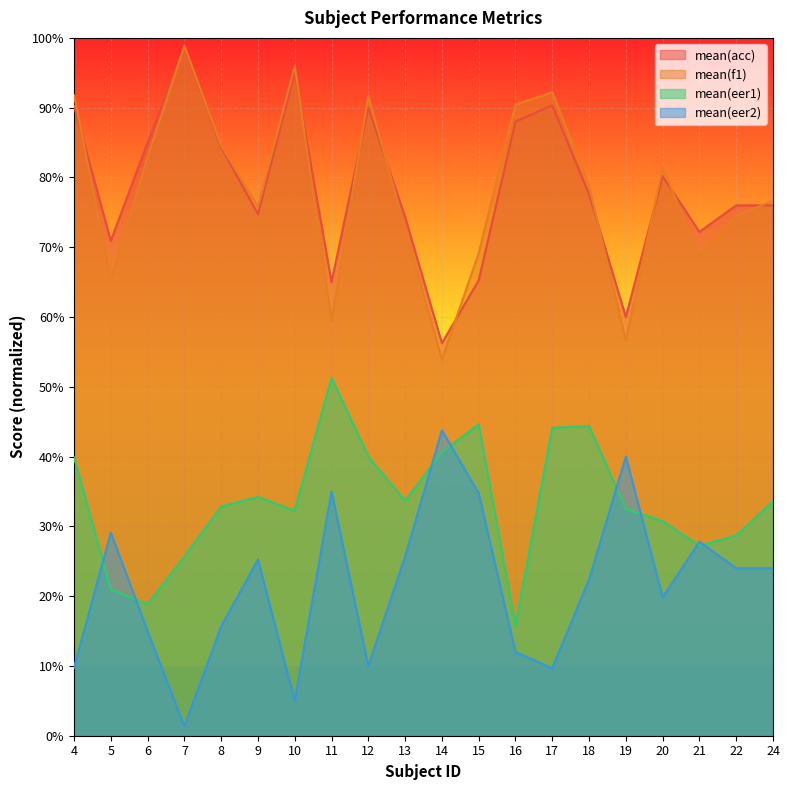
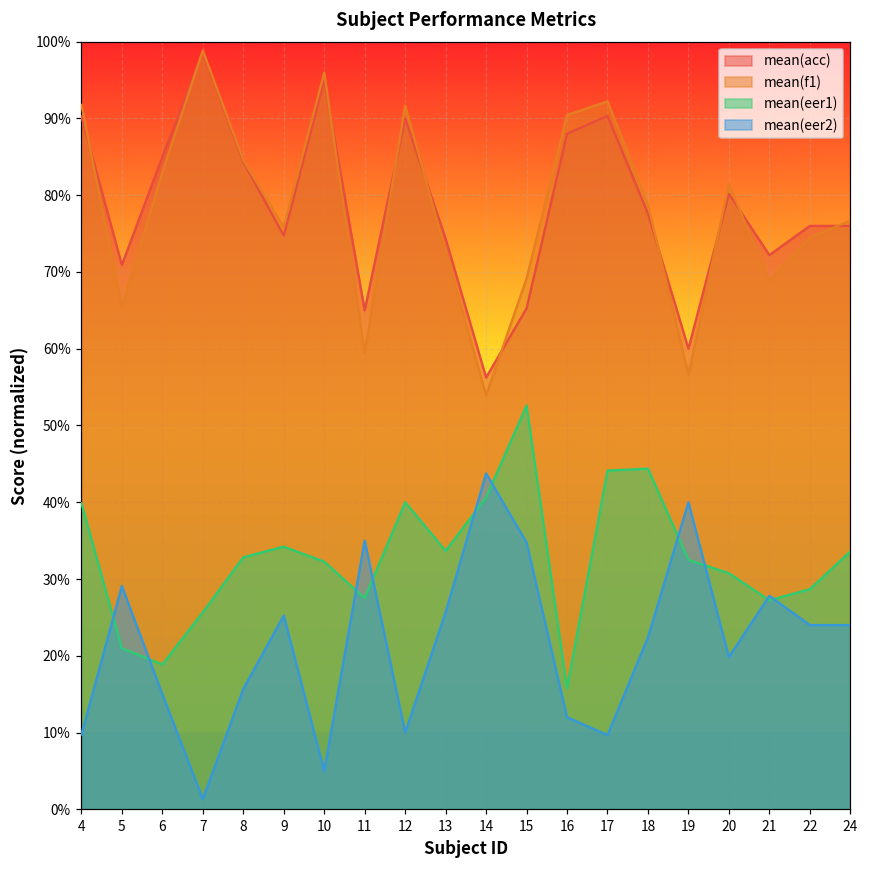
  {
    "mean(eer1)": {
      "4": "40%",
      "5": "21%",
      "6": "19%",
      "7": "26%",
      "8": "33%",
      "9": "34%",
      "10": "32%",
-     "11": "51%",
+     "11": "28%",
      "12": "40%",
      "13": "34%",
      "14": "41%",
-     "15": "45%",
+     "15": "53%",
      "16": "16%",
      "17": "44%",
      "18": "44%",
      "19": "33%",
      "20": "31%",
      "21": "27%",
      "22": "29%",
      "24": "34%"
    },
    "mean(eer2)": {
      "4": "10%",
      "5": "29%",
      "6": "15%",
      "7": "1%",
      "8": "16%",
      "9": "25%",
      "10": "5%",
      "11": "35%",
      "12": "10%",
      "13": "26%",
      "14": "44%",
      "15": "35%",
      "16": "12%",
      "17": "10%",
      "18": "22%",
      "19": "40%",
      "20": "20%",
      "21": "28%",
      "22": "24%",
      "24": "24%"
    }
  }
